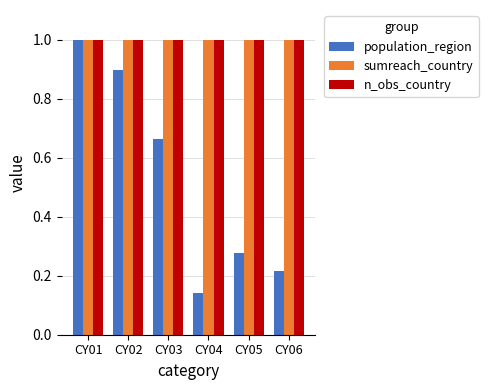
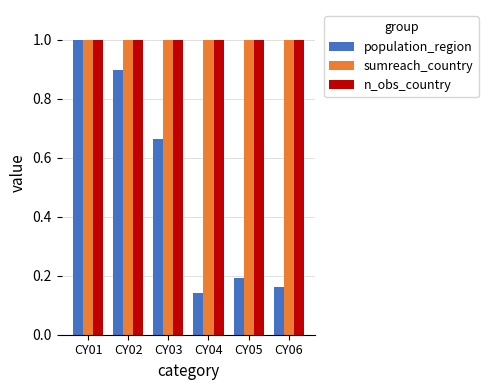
  {
    "population_region": {
      "CY01": 1.00,
      "CY02": 0.90,
      "CY03": 0.66,
      "CY04": 0.14,
-     "CY05": 0.28,
-     "CY06": 0.22
+     "CY05": 0.19,
+     "CY06": 0.16
    },
    "sumreach_country": {
      "CY01": 1.00,
      "CY02": 1.00,
      "CY03": 1.00,
      "CY04": 1.00,
      "CY05": 1.00,
      "CY06": 1.00
    },
    "n_obs_country": {
      "CY01": 1.00,
      "CY02": 1.00,
      "CY03": 1.00,
      "CY04": 1.00,
      "CY05": 1.00,
      "CY06": 1.00
    }
  }
